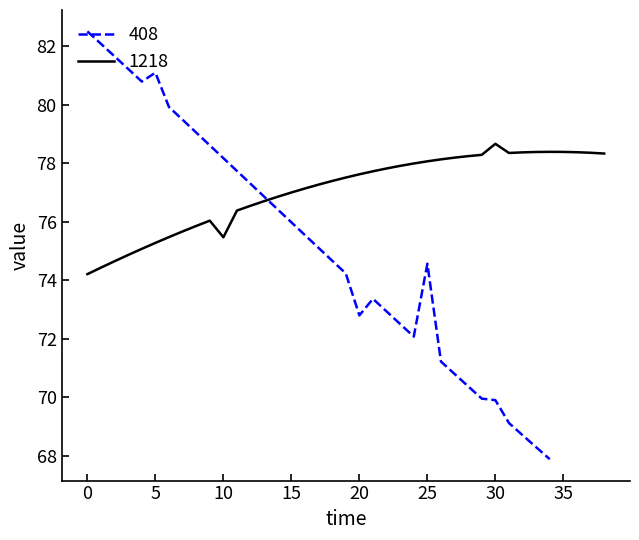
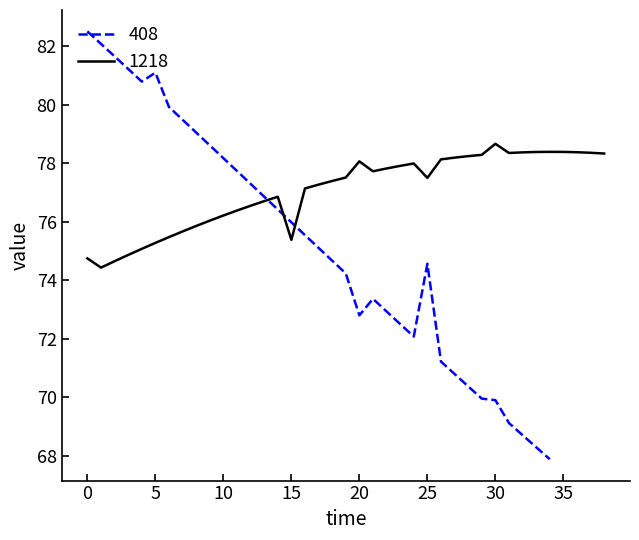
  {
    "408": {
      "0": 82.5,
      "5": 81.1,
      "10": 78.2,
      "15": 76.0,
      "20": 72.8,
      "25": 74.6,
      "30": 69.9
    },
    "1218": {
-     "0": 74.2,
+     "0": 74.7,
      "5": 75.3,
-     "10": 75.5,
-     "15": 77.0,
-     "20": 77.6,
-     "25": 78.1,
+     "10": 76.2,
+     "15": 75.4,
+     "20": 78.1,
+     "25": 77.5,
      "30": 78.7,
      "35": 78.4
    }
  }
